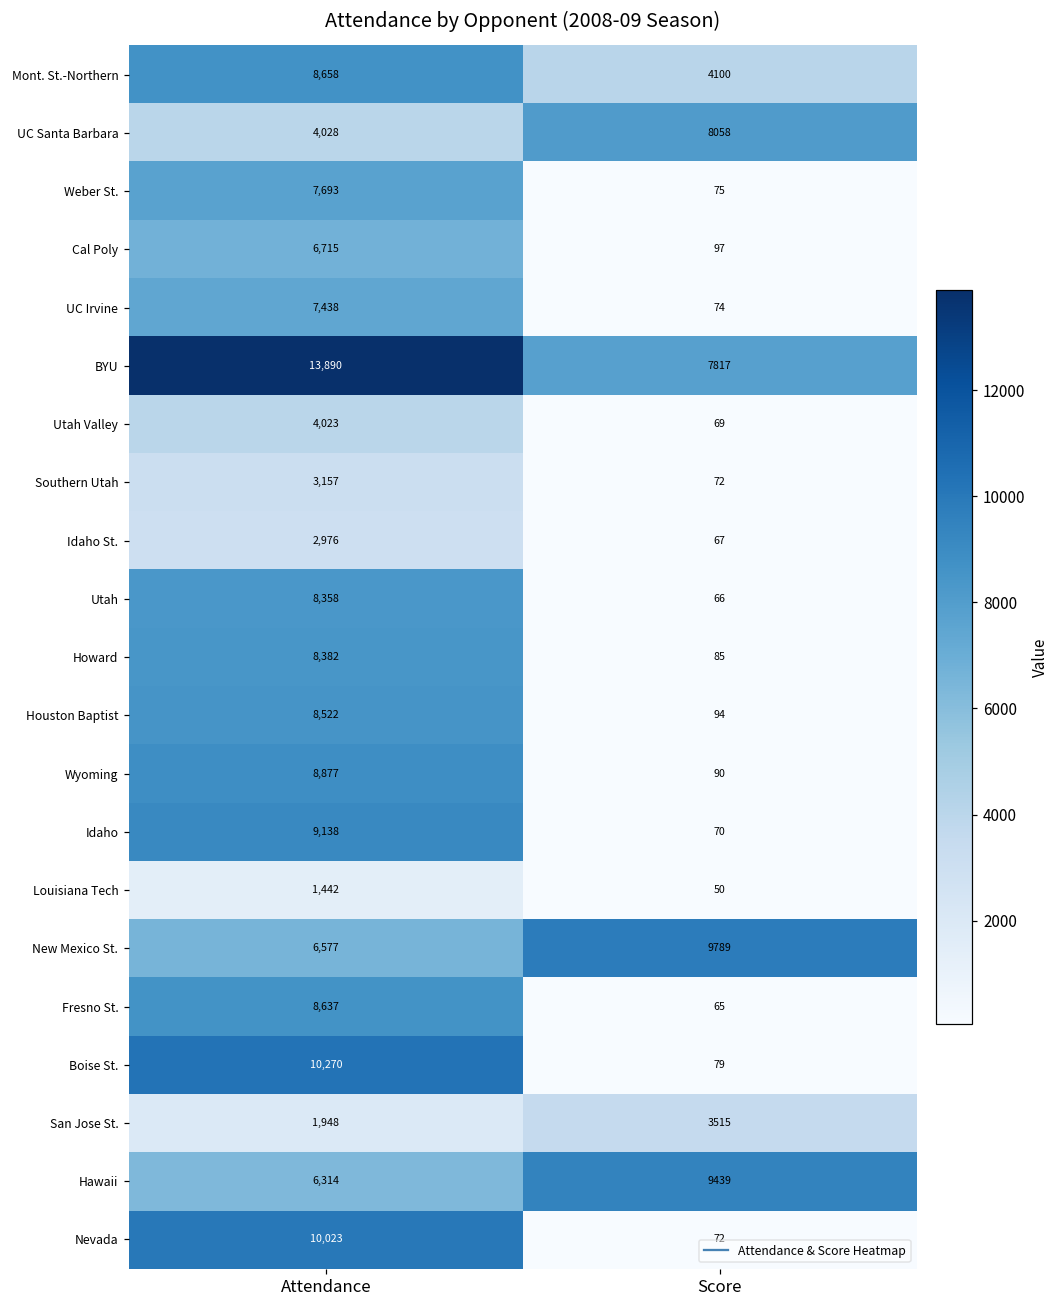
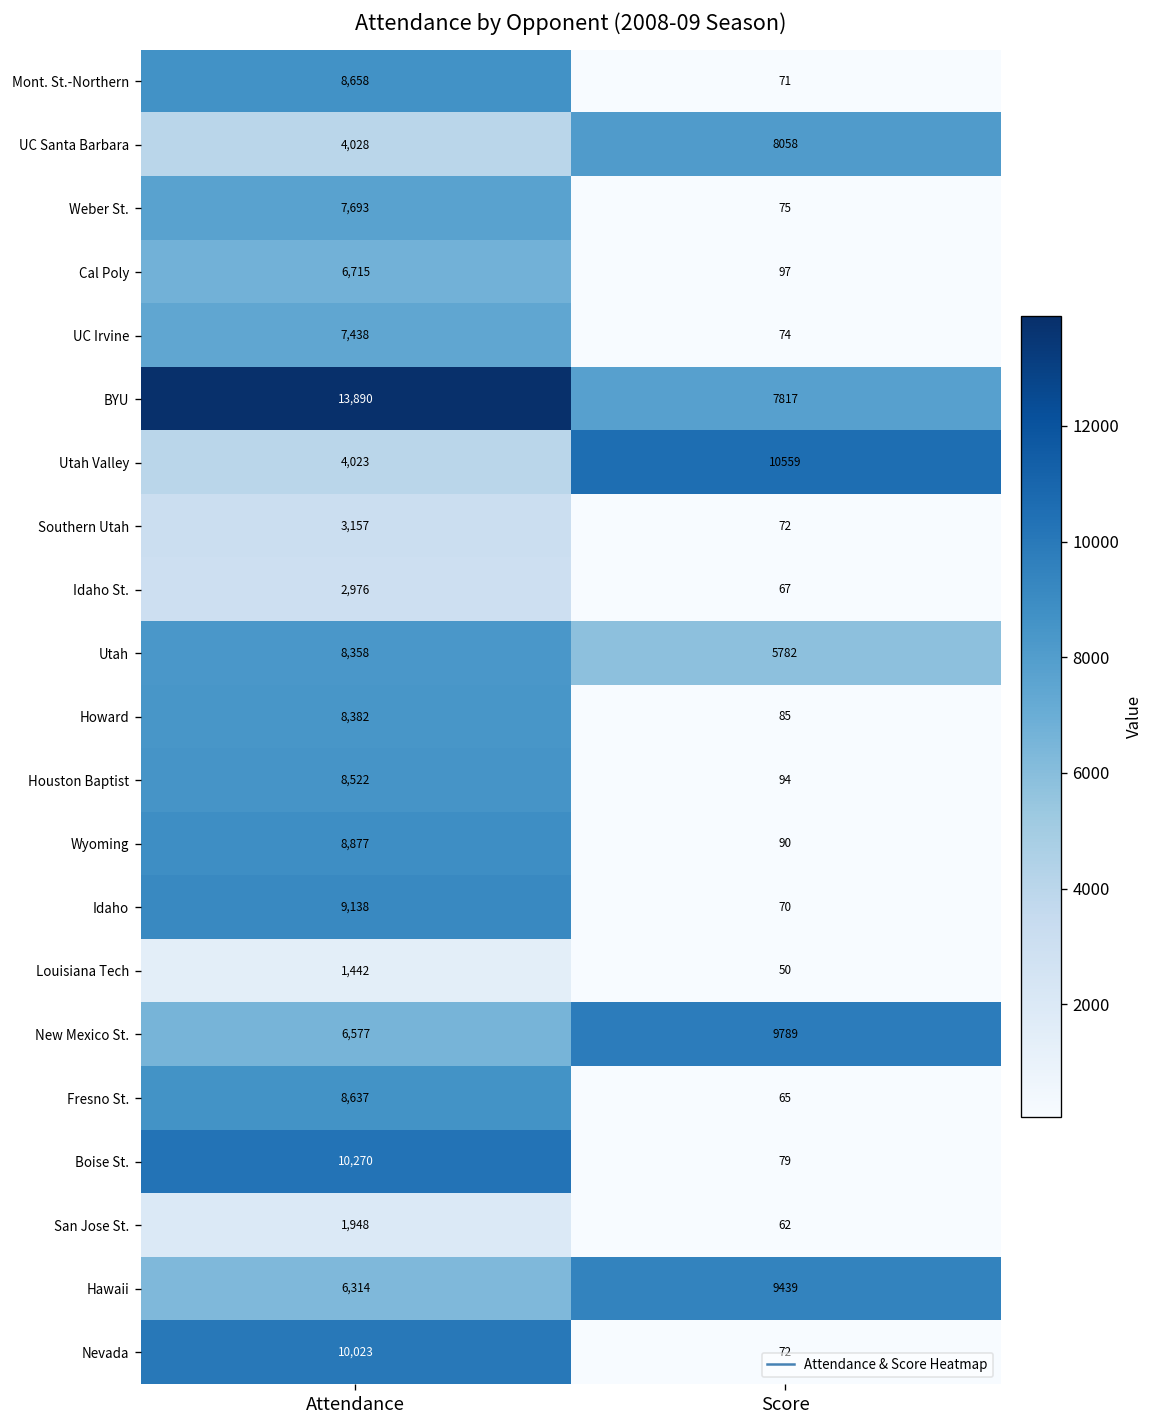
  {
    "Mont. St.-Northern": {
      "Attendance": "8,658",
-     "Score": "4100"
+     "Score": "71"
    },
    "UC Santa Barbara": {
      "Attendance": "4,028",
      "Score": "8058"
    },
    "Weber St.": {
      "Attendance": "7,693",
      "Score": "75"
    },
    "Cal Poly": {
      "Attendance": "6,715",
      "Score": "97"
    },
    "UC Irvine": {
      "Attendance": "7,438",
      "Score": "74"
    },
    "BYU": {
      "Attendance": "13,890",
      "Score": "7817"
    },
    "Utah Valley": {
      "Attendance": "4,023",
-     "Score": "69"
+     "Score": "10559"
    },
    "Southern Utah": {
      "Attendance": "3,157",
      "Score": "72"
    },
    "Idaho St.": {
      "Attendance": "2,976",
      "Score": "67"
    },
    "Utah": {
      "Attendance": "8,358",
-     "Score": "66"
+     "Score": "5782"
    },
    "Howard": {
      "Attendance": "8,382",
      "Score": "85"
    },
    "Houston Baptist": {
      "Attendance": "8,522",
      "Score": "94"
    },
    "Wyoming": {
      "Attendance": "8,877",
      "Score": "90"
    },
    "Idaho": {
      "Attendance": "9,138",
      "Score": "70"
    },
    "Louisiana Tech": {
      "Attendance": "1,442",
      "Score": "50"
    },
    "New Mexico St.": {
      "Attendance": "6,577",
      "Score": "9789"
    },
    "Fresno St.": {
      "Attendance": "8,637",
      "Score": "65"
    },
    "Boise St.": {
      "Attendance": "10,270",
      "Score": "79"
    },
    "San Jose St.": {
      "Attendance": "1,948",
-     "Score": "3515"
+     "Score": "62"
    },
    "Hawaii": {
      "Attendance": "6,314",
      "Score": "9439"
    },
    "Nevada": {
      "Attendance": "10,023"
    }
  }
